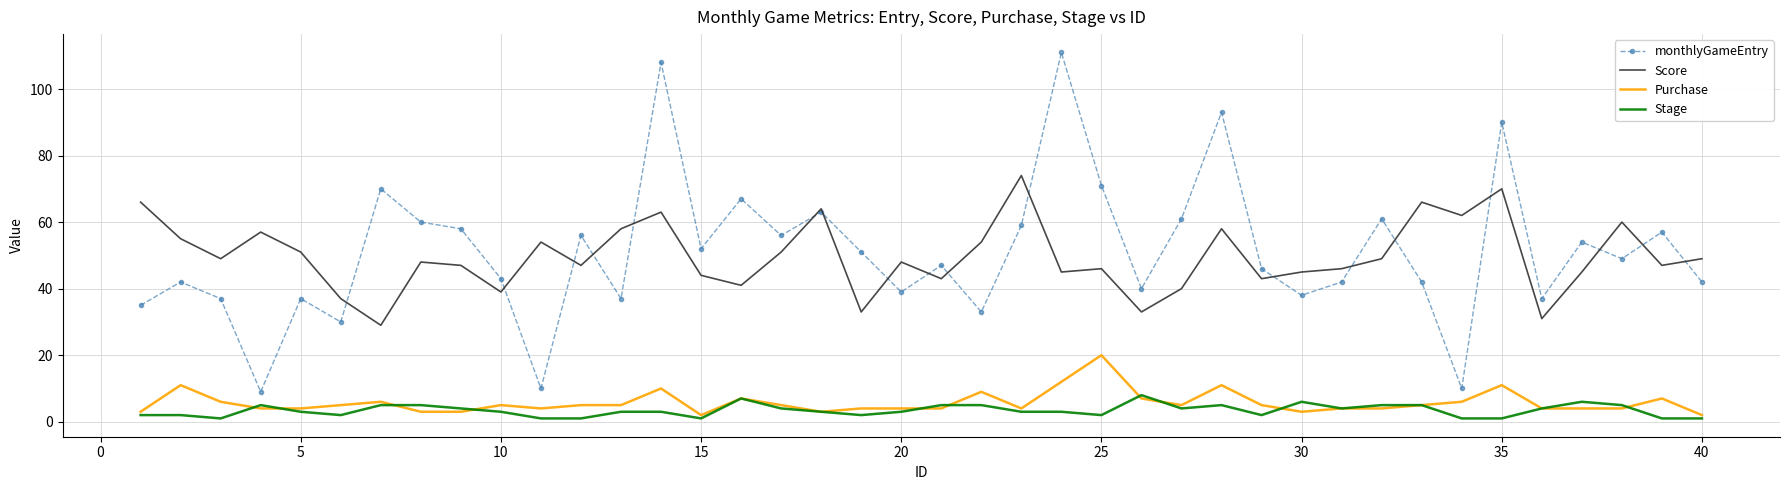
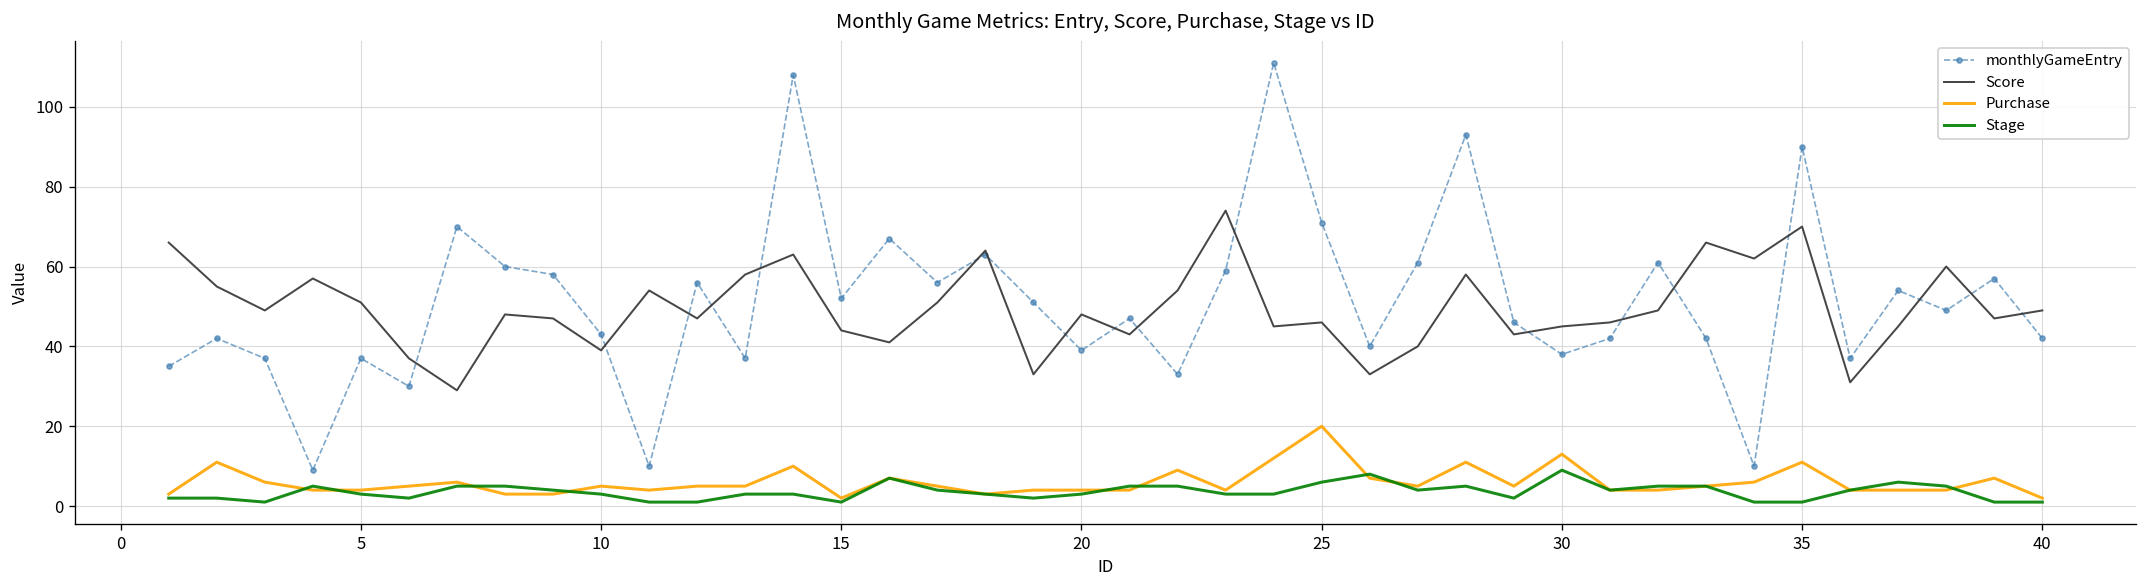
  {
    "monthlyGameEntry": {
      "5": 37,
      "10": 43,
      "15": 52,
      "20": 39,
      "25": 71,
      "30": 38,
      "35": 90,
      "40": 42
    },
    "Score": {
      "5": 51,
      "10": 39,
      "15": 44,
      "20": 48,
      "25": 46,
      "30": 45,
      "35": 70,
      "40": 49
    },
    "Purchase": {
      "5": 4,
      "10": 5,
      "15": 2,
      "20": 4,
      "25": 20,
-     "30": 3,
+     "30": 13,
      "35": 11,
      "40": 2
    },
    "Stage": {
      "5": 3,
      "10": 3,
      "15": 1,
      "20": 3,
-     "25": 2,
-     "30": 6,
+     "25": 6,
+     "30": 9,
      "35": 1,
      "40": 1
    }
  }
